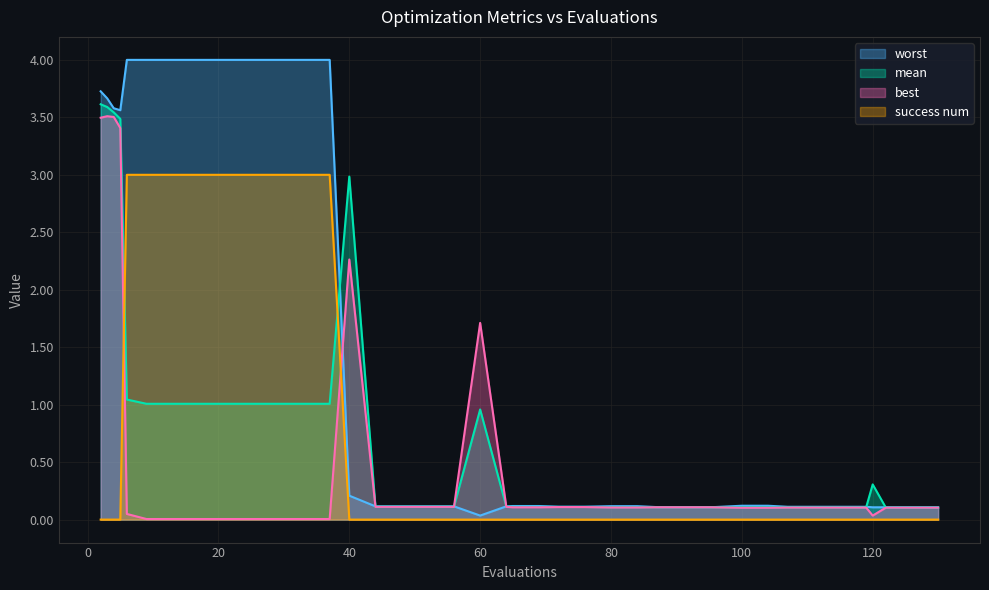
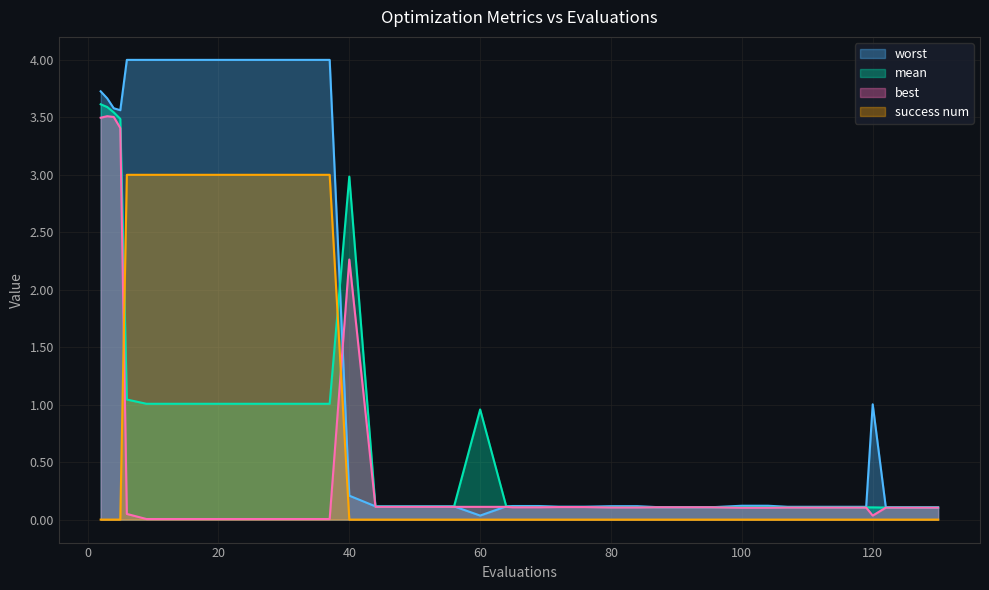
  {
    "worst": {
      "40": 0.21,
      "60": 0.03,
-     "120": 0.11
+     "120": 1.00
    },
    "mean": {
      "40": 2.98,
      "60": 0.96,
-     "120": 0.31
+     "120": 0.11
    },
    "best": {
      "40": 2.26,
-     "60": 1.71,
+     "60": 0.11,
      "120": 0.03
    },
    "success num": {
      "40": 0.00,
      "60": 0.00,
      "80": 0.00,
      "100": 0.00,
      "120": 0.00
    }
  }
